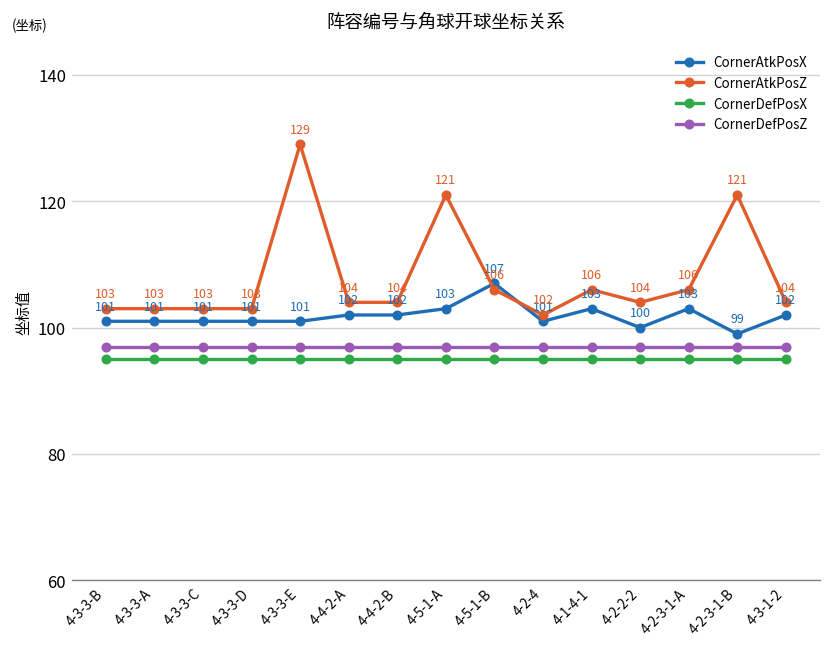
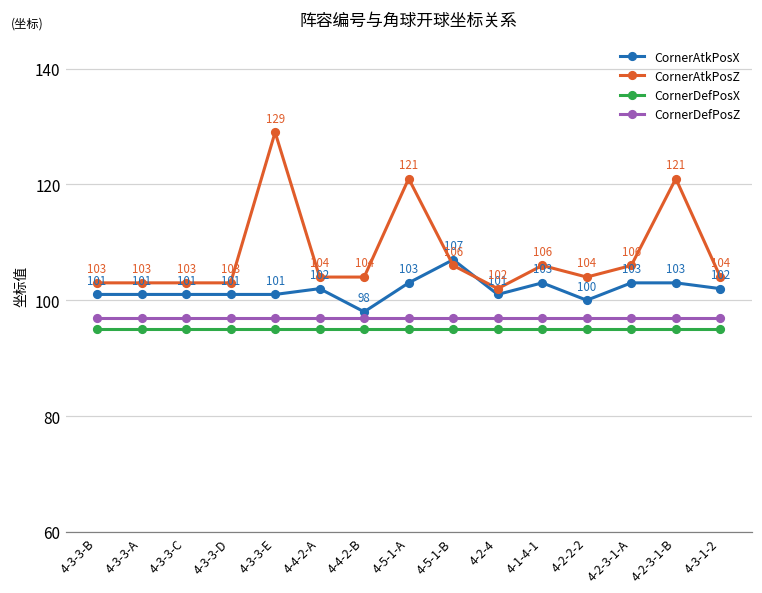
  {
    "CornerAtkPosX": {
      "4-3-3-E": 101,
-     "4-4-2-B": 102,
+     "4-4-2-B": 98,
      "4-5-1-A": 103,
      "4-2-2-2": 100,
-     "4-2-3-1-B": 99
+     "4-2-3-1-B": 103
    },
    "CornerAtkPosZ": {
      "4-3-3-B": 103,
      "4-3-3-A": 103,
      "4-3-3-C": 103,
      "4-3-3-D": 103,
      "4-3-3-E": 129,
      "4-4-2-A": 104,
      "4-4-2-B": 104,
      "4-5-1-A": 121,
      "4-1-4-1": 106,
      "4-2-2-2": 104,
      "4-2-3-1-A": 106,
      "4-2-3-1-B": 121,
      "4-3-1-2": 104
    },
    "CornerDefPosX": {
      "4-3-3-B": 95,
      "4-3-3-A": 95,
      "4-3-3-C": 95,
      "4-3-3-D": 95,
      "4-3-3-E": 95,
      "4-4-2-A": 95,
      "4-4-2-B": 95,
      "4-5-1-A": 95,
      "4-5-1-B": 95,
      "4-2-4": 95,
      "4-1-4-1": 95,
      "4-2-2-2": 95,
      "4-2-3-1-A": 95,
      "4-2-3-1-B": 95,
      "4-3-1-2": 95
    },
    "CornerDefPosZ": {
      "4-3-3-B": 97,
      "4-3-3-A": 97,
      "4-3-3-C": 97,
      "4-3-3-D": 97,
      "4-3-3-E": 97,
      "4-4-2-A": 97,
      "4-4-2-B": 97,
      "4-5-1-A": 97,
      "4-5-1-B": 97,
      "4-2-4": 97,
      "4-1-4-1": 97,
      "4-2-2-2": 97,
      "4-2-3-1-A": 97,
      "4-2-3-1-B": 97,
      "4-3-1-2": 97
    }
  }
